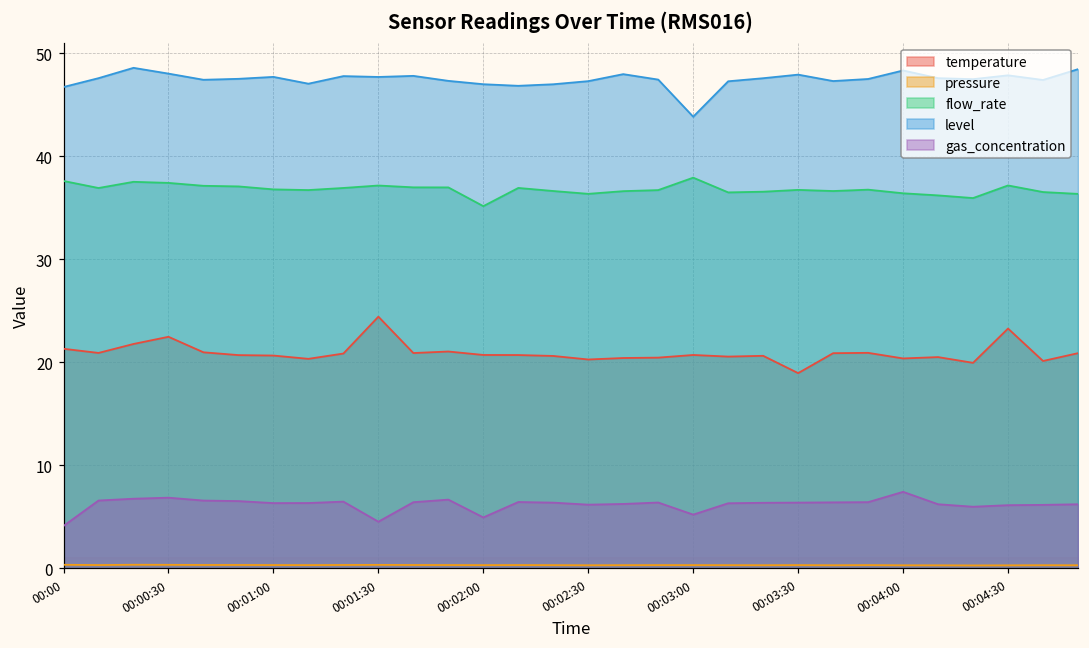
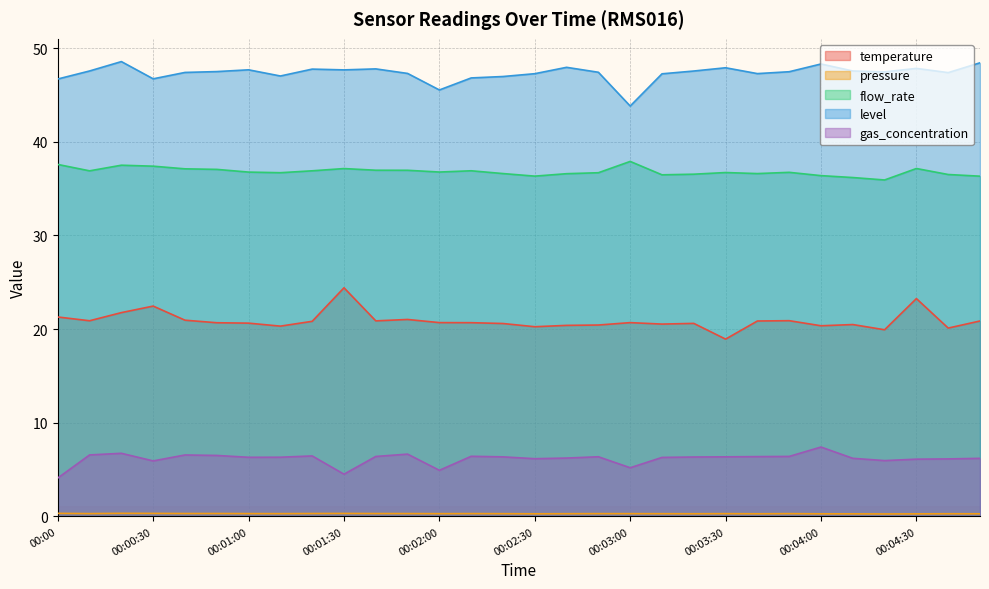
  {
    "temperature": {
      "00:00": 21,
      "00:00:30": 22,
      "00:01:00": 21,
      "00:01:30": 24,
      "00:02:00": 21,
      "00:02:30": 20,
      "00:03:00": 21,
      "00:03:30": 19,
      "00:04:00": 20,
      "00:04:30": 23
    },
    "pressure": {
      "00:00": 0,
      "00:00:30": 0,
      "00:01:00": 0,
      "00:01:30": 0,
      "00:02:00": 0,
      "00:02:30": 0,
      "00:03:00": 0,
      "00:03:30": 0,
      "00:04:00": 0,
      "00:04:30": 0
    },
    "flow_rate": {
      "00:00": 38,
      "00:00:30": 37,
      "00:01:00": 37,
      "00:01:30": 37,
-     "00:02:00": 35,
+     "00:02:00": 37,
      "00:02:30": 36,
      "00:03:00": 38,
      "00:03:30": 37,
      "00:04:00": 36,
      "00:04:30": 37
    },
    "level": {
      "00:00": 47,
-     "00:00:30": 48,
+     "00:00:30": 47,
      "00:01:00": 48,
      "00:01:30": 48,
-     "00:02:00": 47,
+     "00:02:00": 46,
      "00:02:30": 47,
      "00:03:00": 44,
      "00:03:30": 48
    },
    "gas_concentration": {
      "00:00": 4,
-     "00:00:30": 7,
+     "00:00:30": 6,
      "00:01:00": 6,
      "00:01:30": 5,
      "00:02:00": 5,
      "00:02:30": 6,
      "00:03:00": 5,
      "00:03:30": 6,
      "00:04:00": 7,
      "00:04:30": 6
    }
  }
